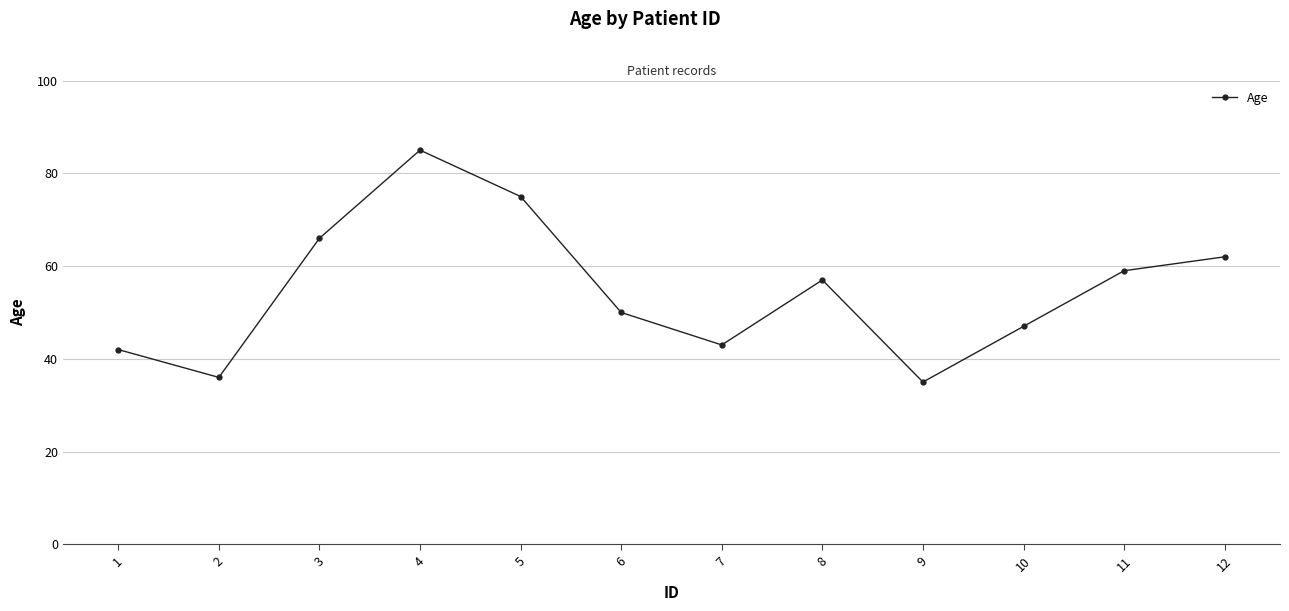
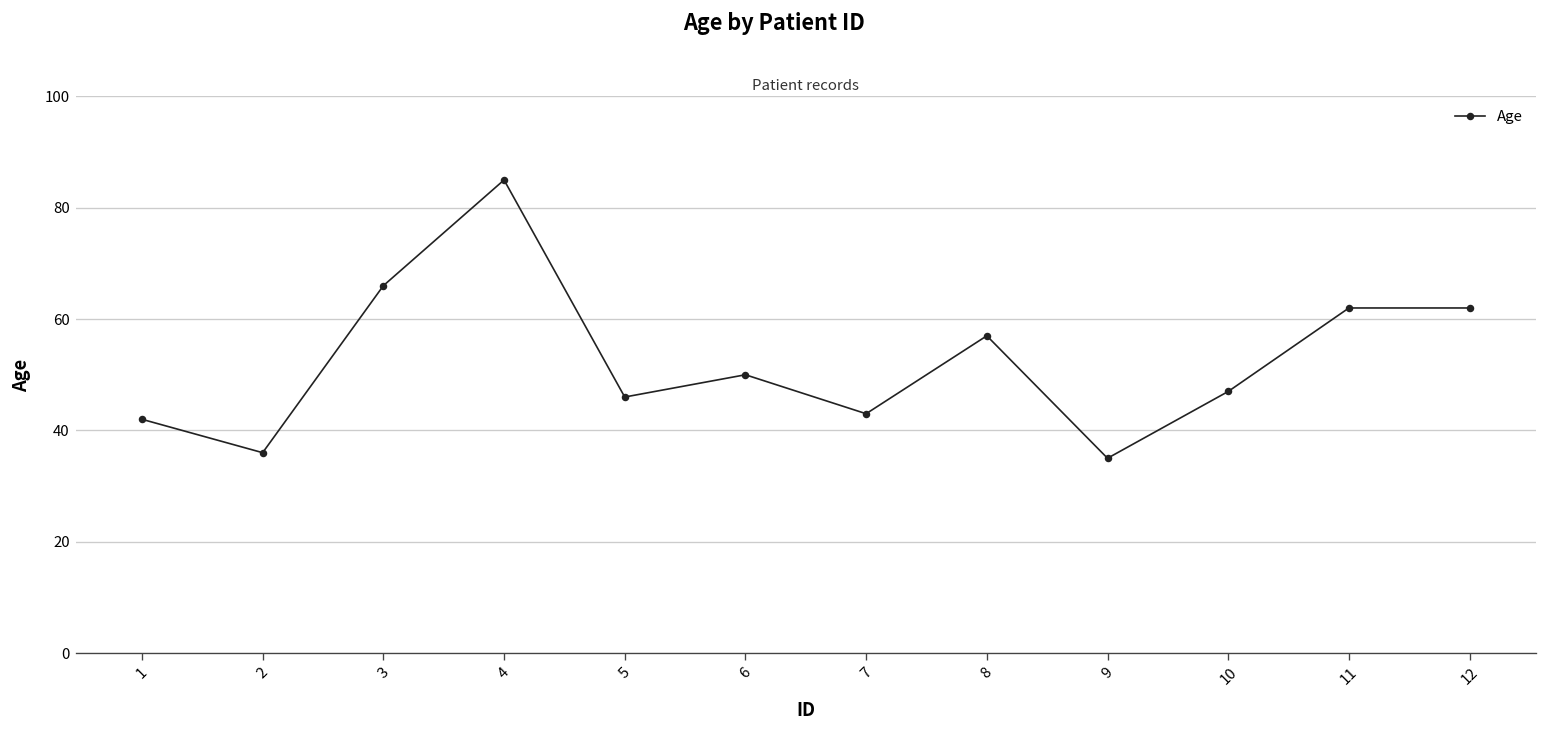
  {
    "1": 42,
    "2": 36,
    "3": 66,
    "4": 85,
-   "5": 75,
+   "5": 46,
    "6": 50,
    "7": 43,
    "8": 57,
    "9": 35,
    "10": 47,
-   "11": 59,
+   "11": 62,
    "12": 62
  }
